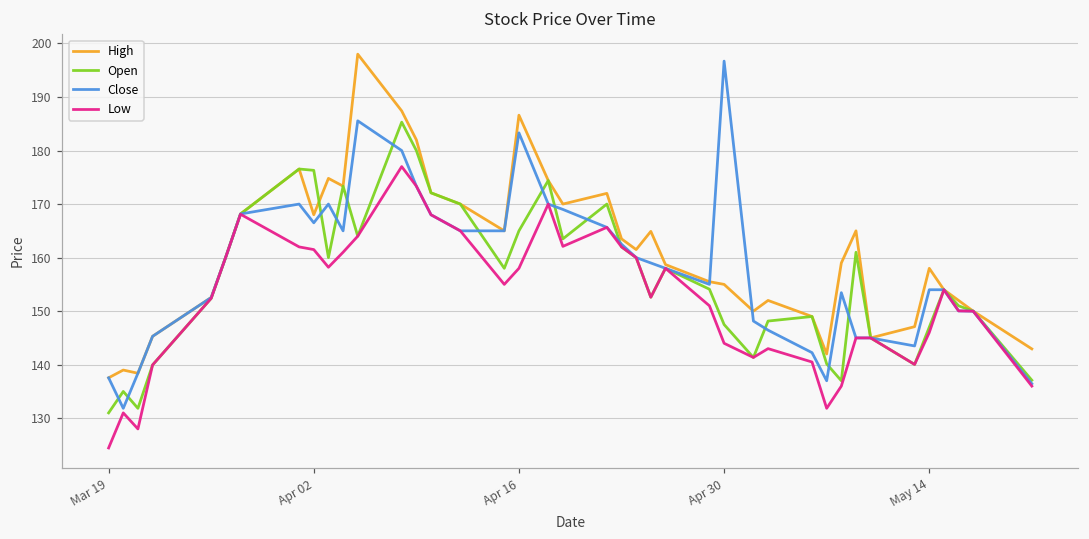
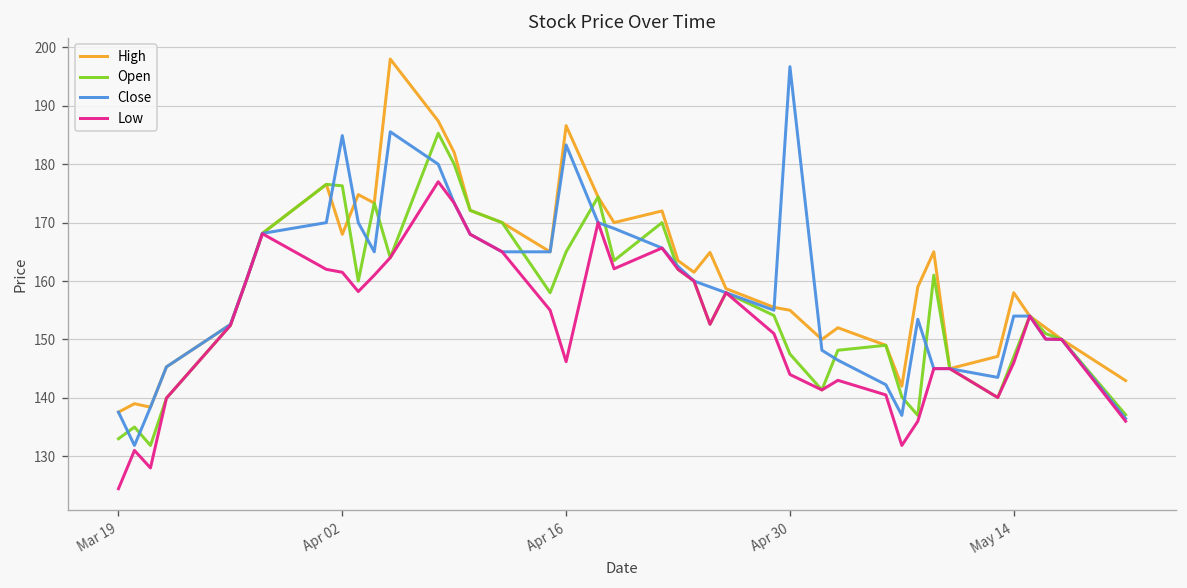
  {
    "High": {
      "Apr 02": 168,
      "Apr 16": 187,
      "Apr 30": 155,
      "May 14": 158
    },
    "Open": {
-     "Mar 19": 131,
+     "Mar 19": 133,
      "Apr 02": 176,
      "Apr 16": 165,
      "Apr 30": 148,
      "May 14": 147
    },
    "Close": {
-     "Apr 02": 167,
+     "Apr 02": 185,
      "Apr 16": 183,
      "Apr 30": 197,
      "May 14": 154
    },
    "Low": {
      "Mar 19": 124,
      "Apr 02": 162,
-     "Apr 16": 158,
+     "Apr 16": 146,
      "Apr 30": 144,
      "May 14": 146
    }
  }
